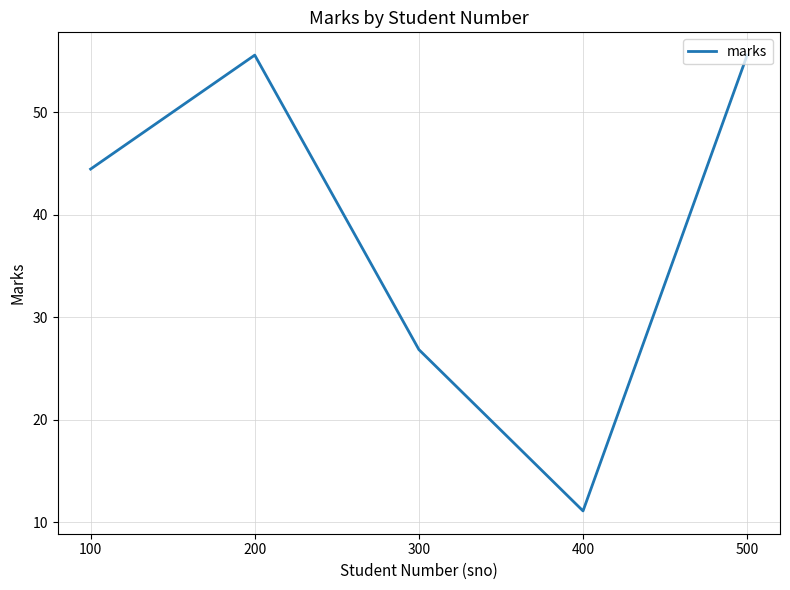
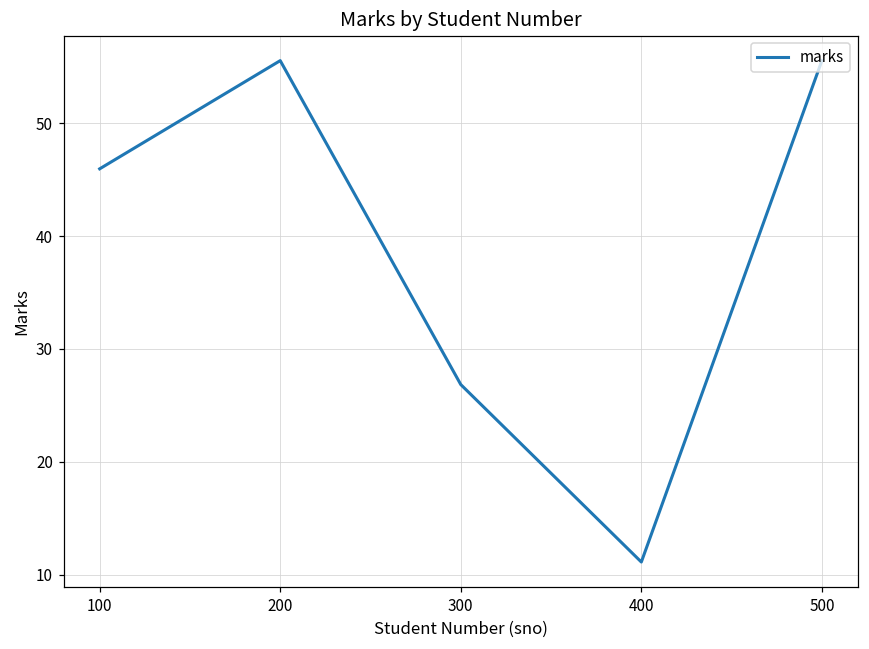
  {
-   "100": 44.4,
+   "100": 46.0,
    "200": 55.6,
    "300": 26.8,
    "400": 11.1
  }
